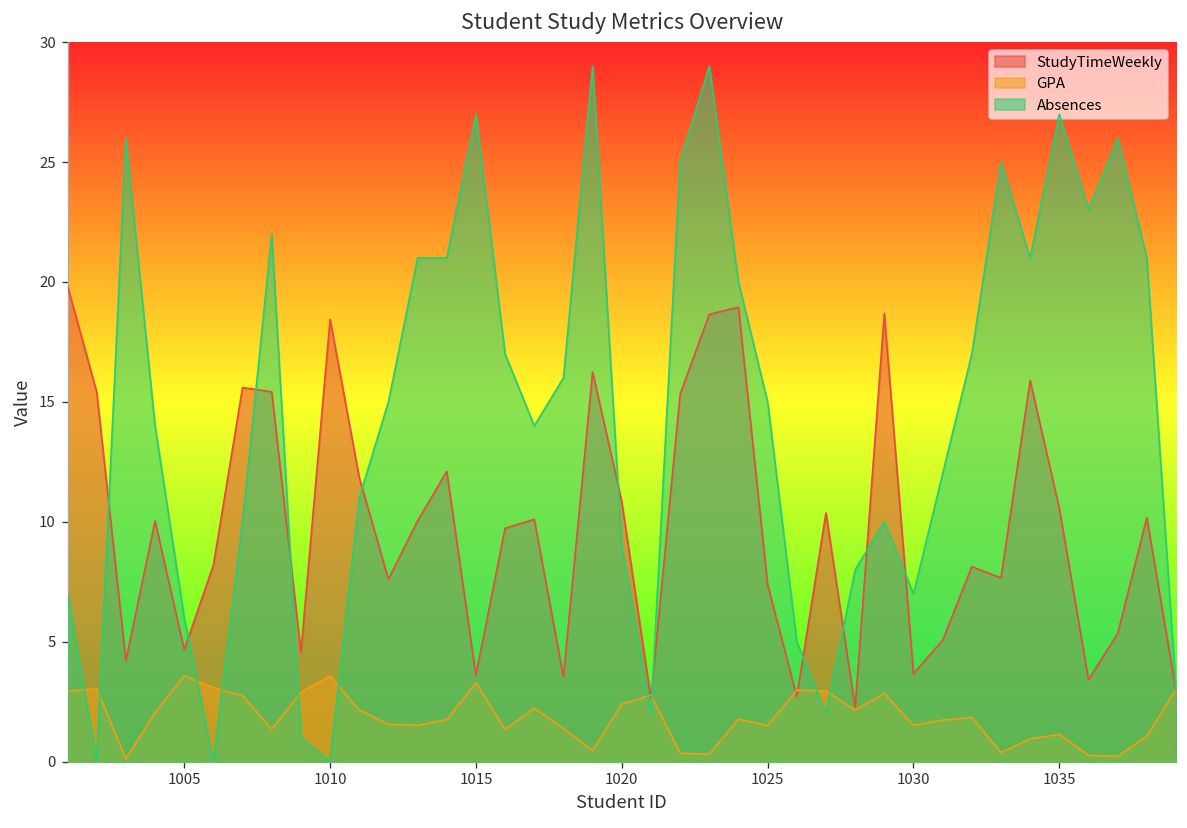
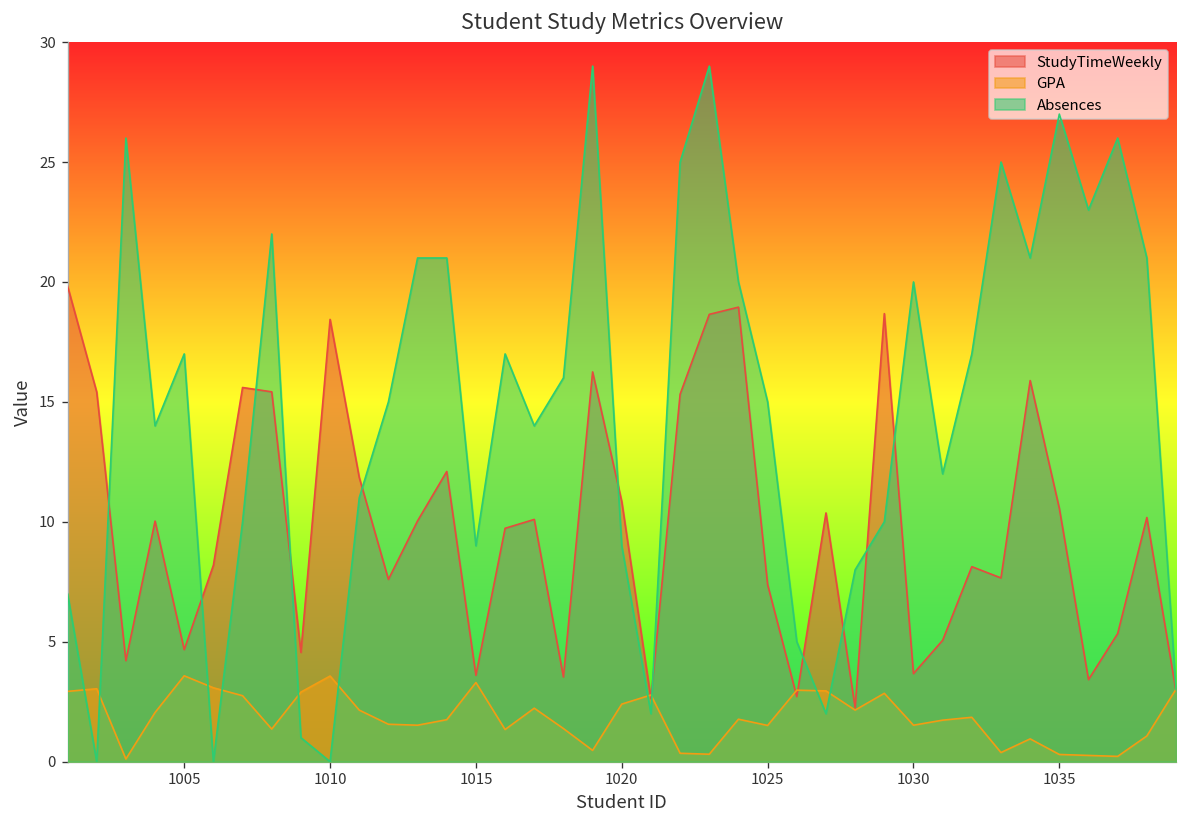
  {
    "StudyTimeWeekly": {
      "1005": 4.7,
      "1010": 18.4,
      "1015": 3.6,
      "1020": 10.8,
      "1025": 7.4,
      "1030": 3.7,
      "1035": 10.6
    },
    "GPA": {
      "1005": 3.6,
      "1010": 3.6,
      "1015": 3.3,
      "1020": 2.4,
      "1025": 1.5,
      "1030": 1.5,
-     "1035": 1.1
+     "1035": 0.3
    },
    "Absences": {
-     "1005": 6,
+     "1005": 17,
      "1010": 0,
-     "1015": 27,
+     "1015": 9,
      "1020": 9,
      "1025": 15,
-     "1030": 7
+     "1030": 20
    }
  }
